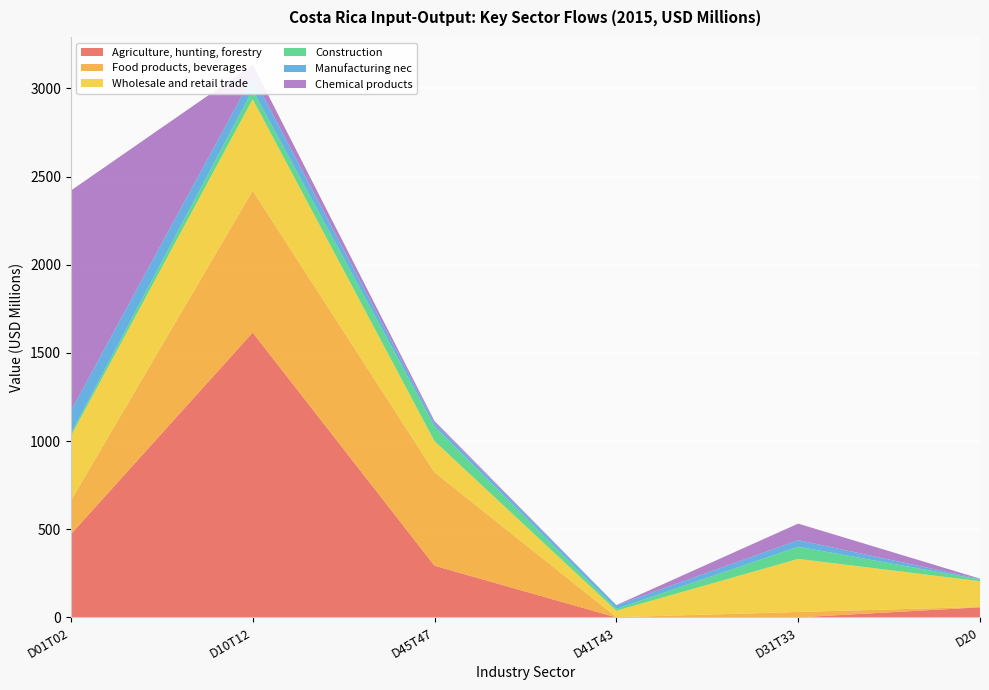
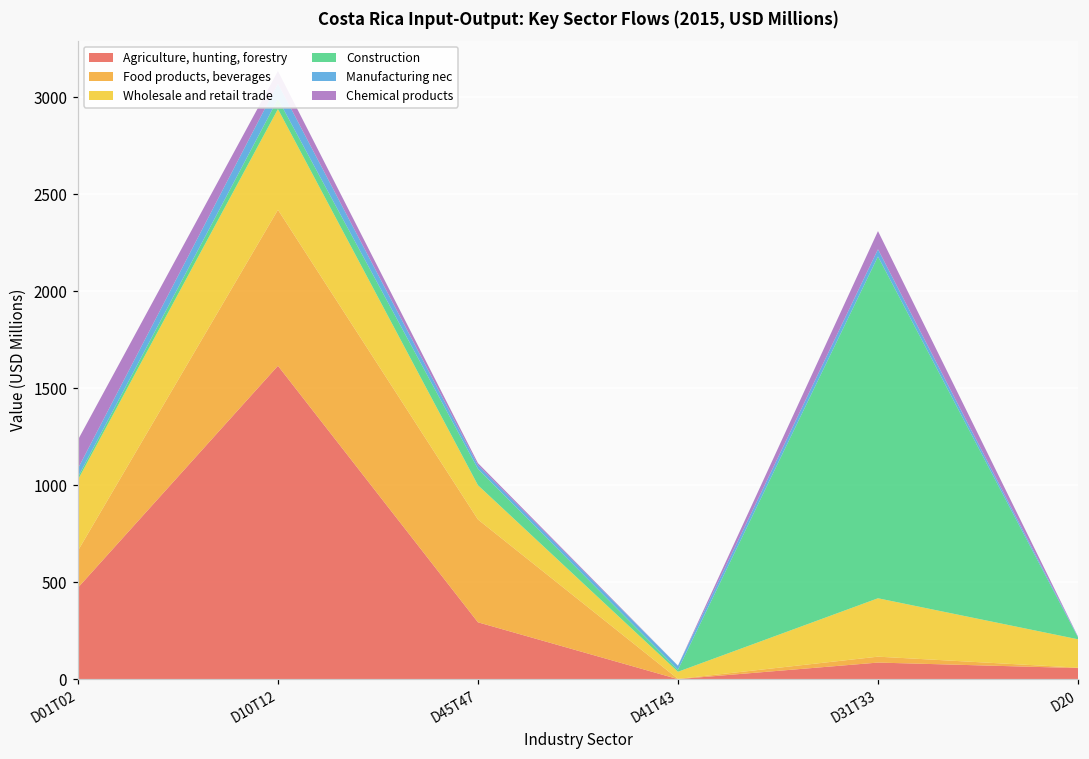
  {
    "Agriculture, hunting, forestry": {
      "D01T02": 470,
      "D10T12": 1620,
      "D45T47": 290,
-     "D31T33": 0
+     "D31T33": 90
    },
    "Construction": {
      "D45T47": 80,
-     "D31T33": 70
+     "D31T33": 1760
    },
    "Manufacturing nec": {
-     "D01T02": 130,
+     "D01T02": 40,
      "D31T33": 40
    },
    "Chemical products": {
-     "D01T02": 1250,
+     "D01T02": 150,
      "D31T33": 90
    }
  }
